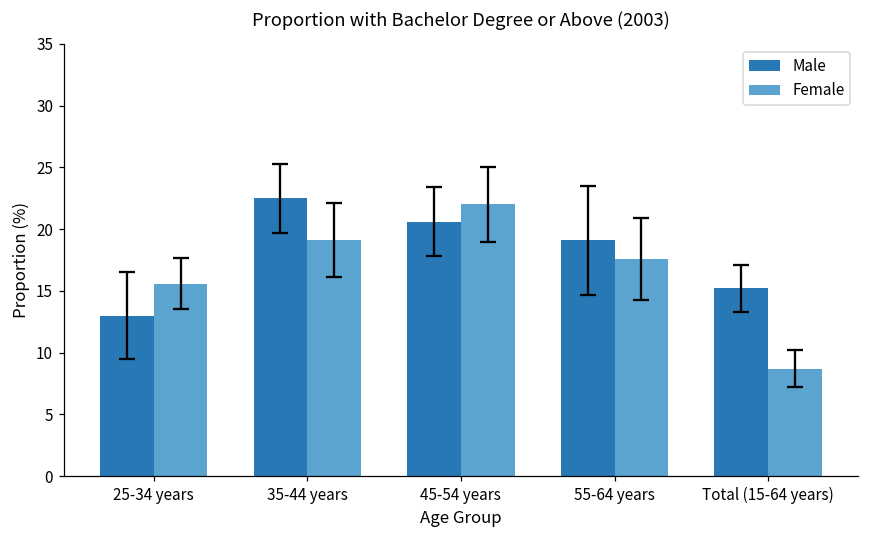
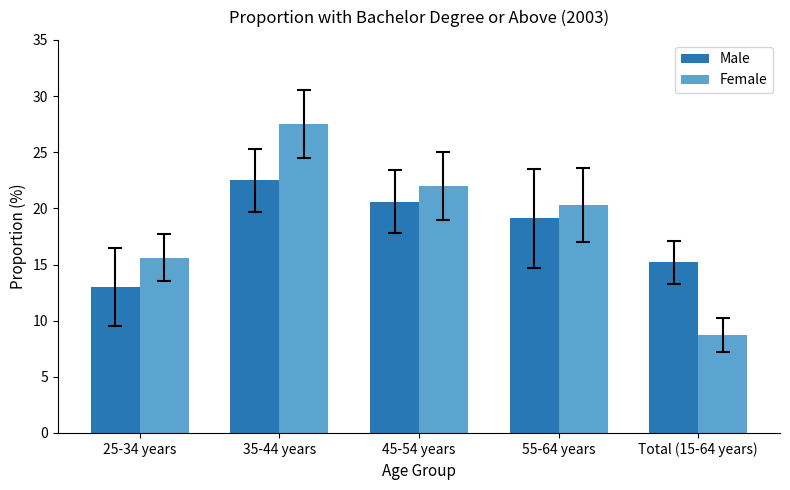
  {
    "Female": {
      "25-34 years": 15.6,
-     "35-44 years": 19.1,
+     "35-44 years": 27.5,
      "45-54 years": 22.0,
-     "55-64 years": 17.6,
+     "55-64 years": 20.3,
      "Total (15-64 years)": 8.7
    }
  }
